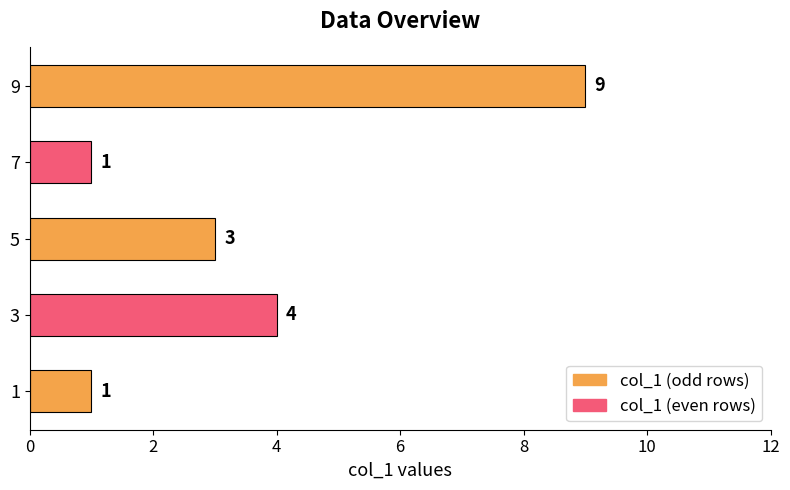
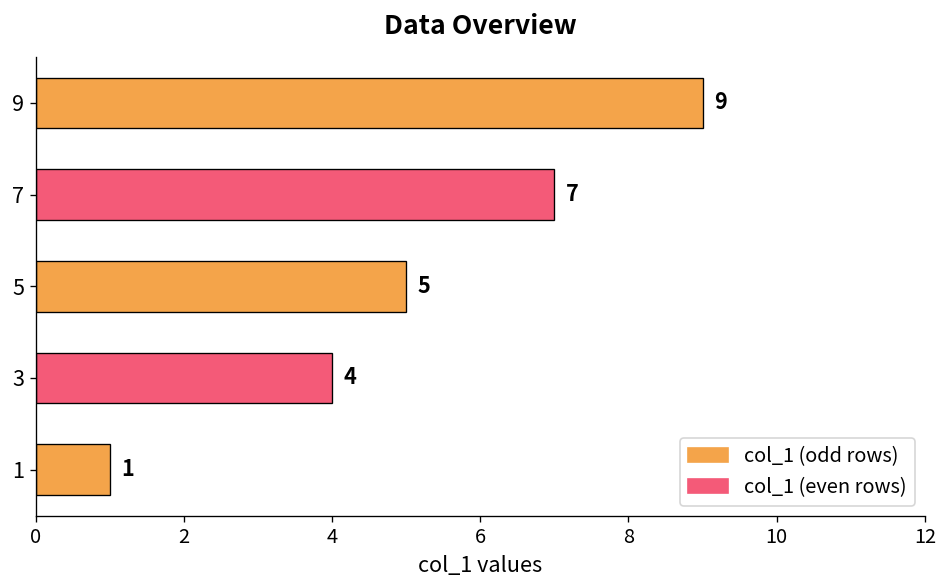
  {
    "9": 9,
-   "7": 1,
-   "5": 3,
+   "7": 7,
+   "5": 5,
    "3": 4,
    "1": 1
  }
